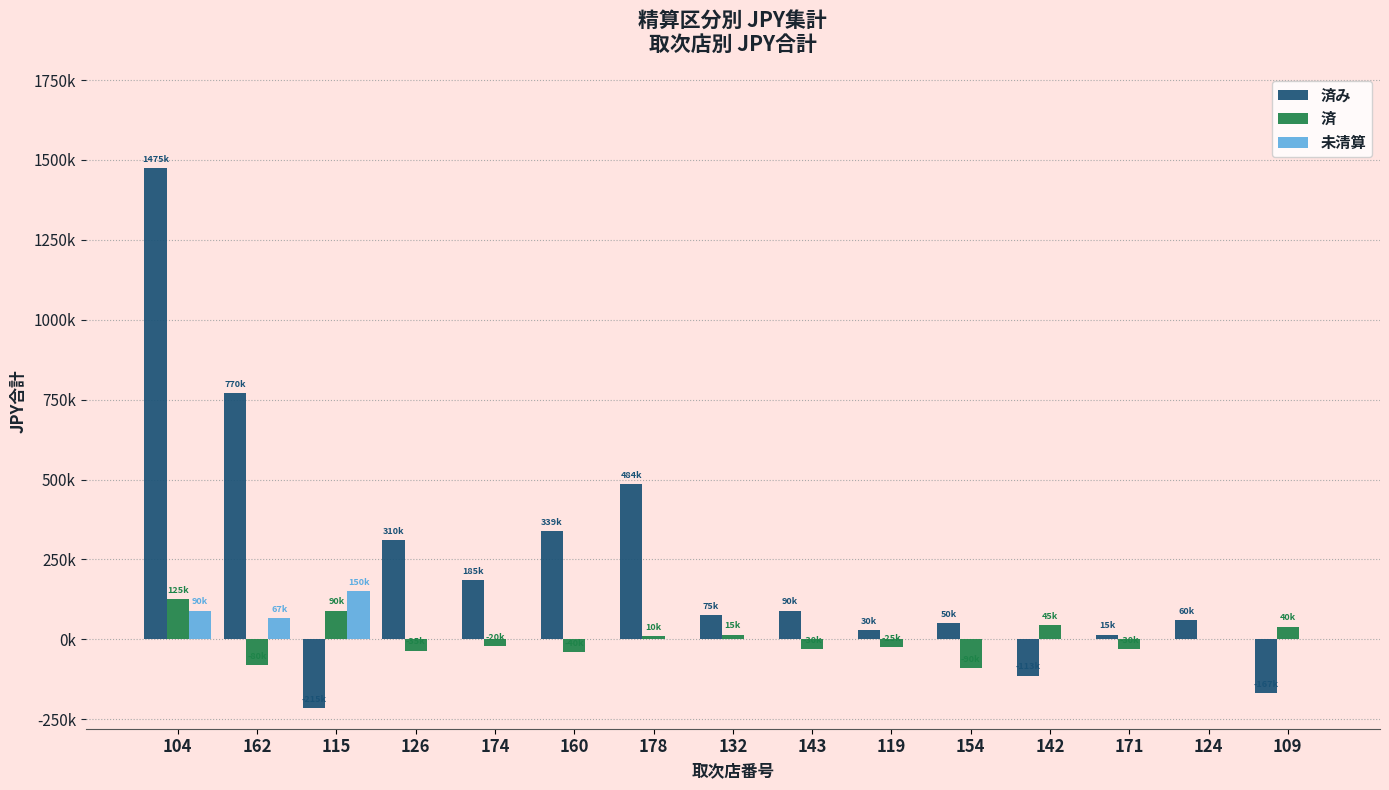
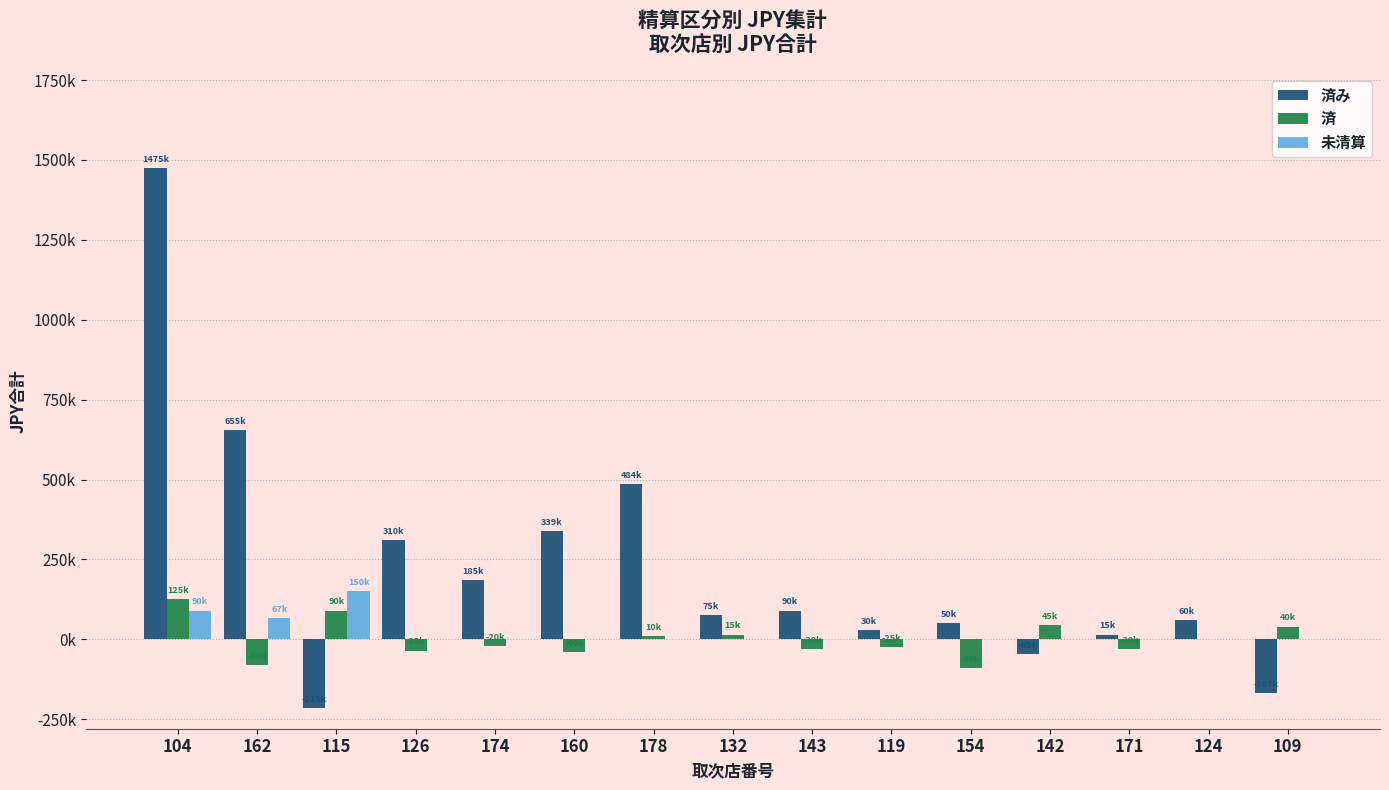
  {
    "済み": {
      "104": "1475k",
-     "162": "770k",
+     "162": "655k",
      "126": "310k",
      "174": "185k",
      "132": "75k",
      "143": "90k",
      "119": "30k",
      "154": "50k",
-     "142": "-110000",
+     "142": "-50000",
      "171": "15k",
      "124": "60k"
    },
    "済": {
      "104": "125k",
      "115": "90k",
      "174": "-20k",
      "178": "10k",
      "132": "15k",
      "142": "45k",
      "109": "40k"
    },
    "未清算": {
      "104": "90k",
      "162": "67k",
      "115": "150k"
    }
  }
